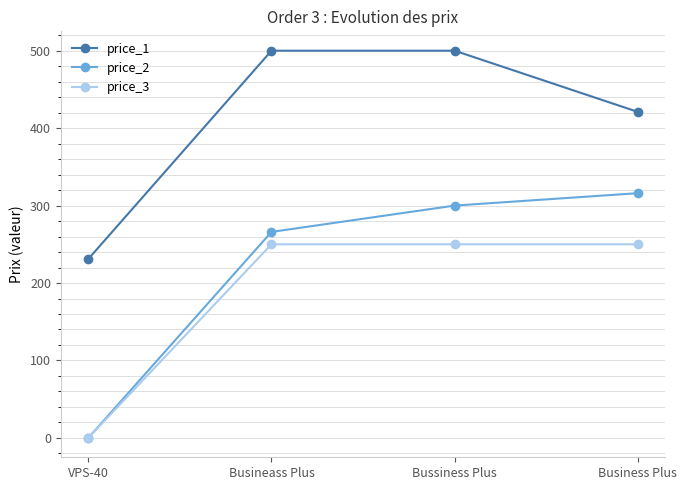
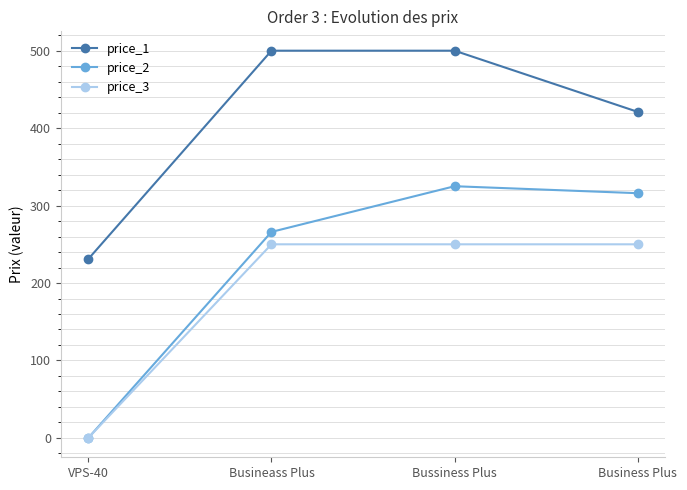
  {
    "price_1": {
      "VPS-40": 230,
      "Busineass Plus": 500,
      "Bussiness Plus": 500,
      "Business Plus": 420
    },
    "price_2": {
      "Busineass Plus": 270,
-     "Bussiness Plus": 300,
+     "Bussiness Plus": 330,
      "Business Plus": 320
    },
    "price_3": {
      "Busineass Plus": 250,
      "Bussiness Plus": 250,
      "Business Plus": 250
    }
  }
